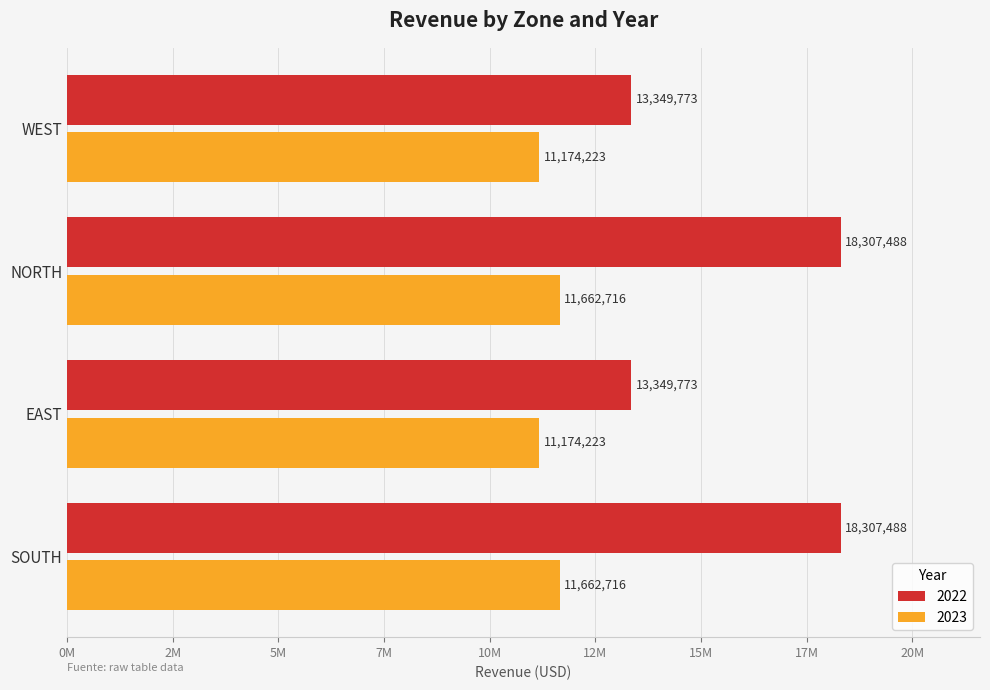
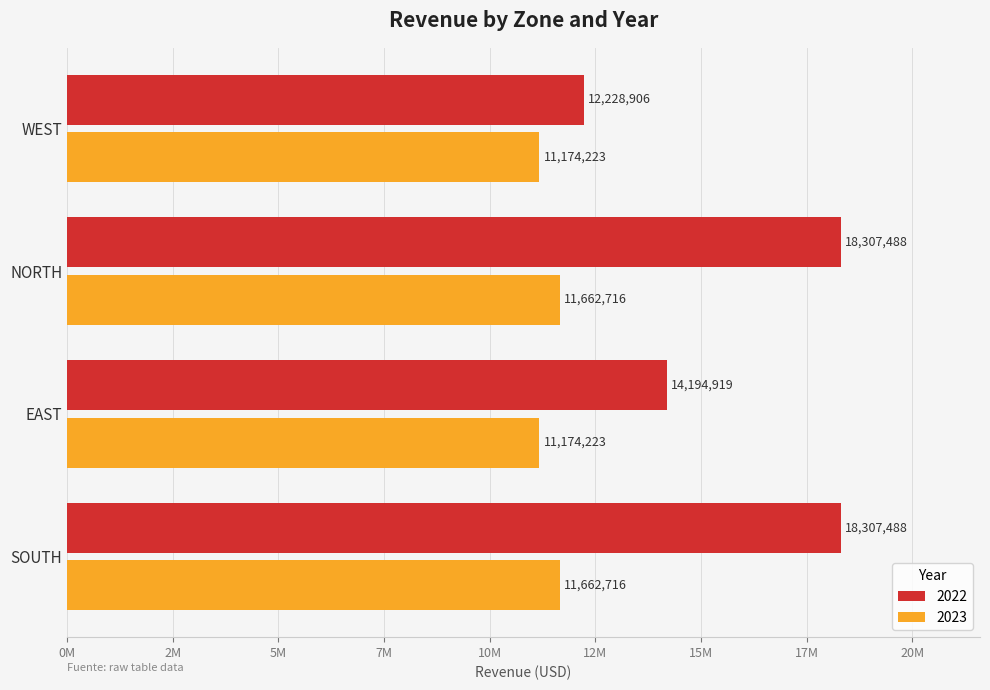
  {
    "2022": {
-     "WEST": "13,349,773",
+     "WEST": "12,228,906",
      "NORTH": "18,307,488",
-     "EAST": "13,349,773",
+     "EAST": "14,194,919",
      "SOUTH": "18,307,488"
    },
    "2023": {
      "WEST": "11,174,223",
      "NORTH": "11,662,716",
      "EAST": "11,174,223",
      "SOUTH": "11,662,716"
    }
  }
